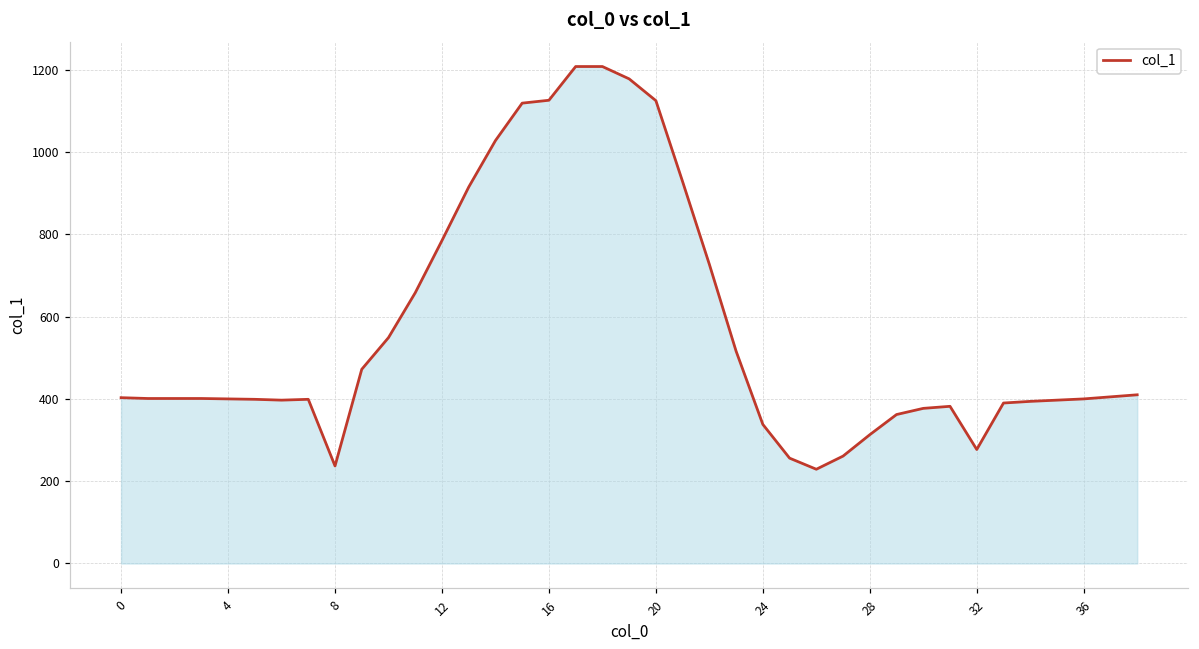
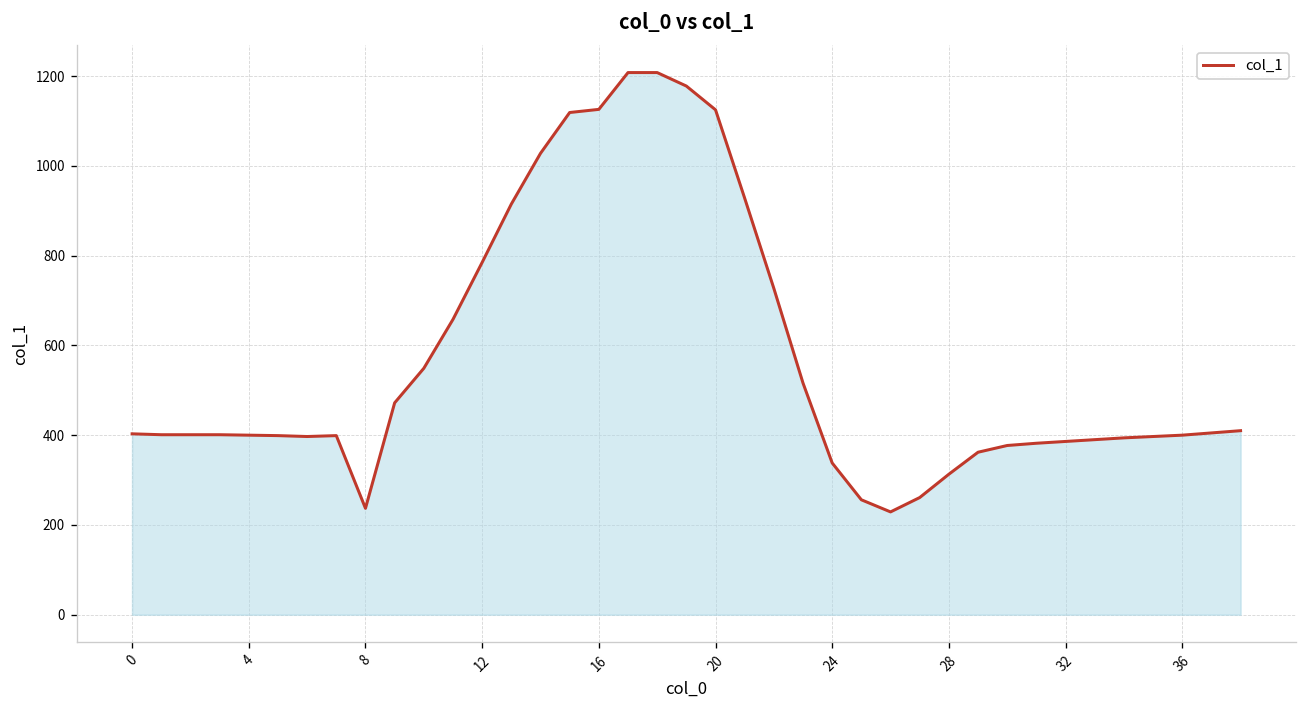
  {
    "0": 400,
    "4": 400,
    "8": 240,
    "12": 790,
    "16": 1130,
    "20": 1130,
    "24": 340,
    "28": 310,
-   "32": 280,
+   "32": 390,
    "36": 400
  }
